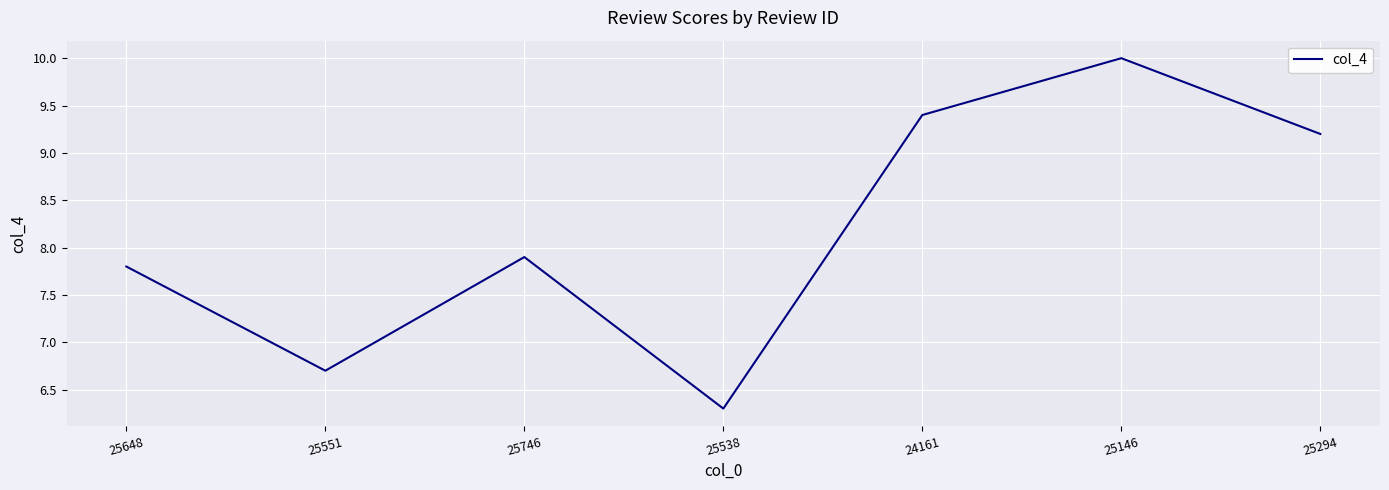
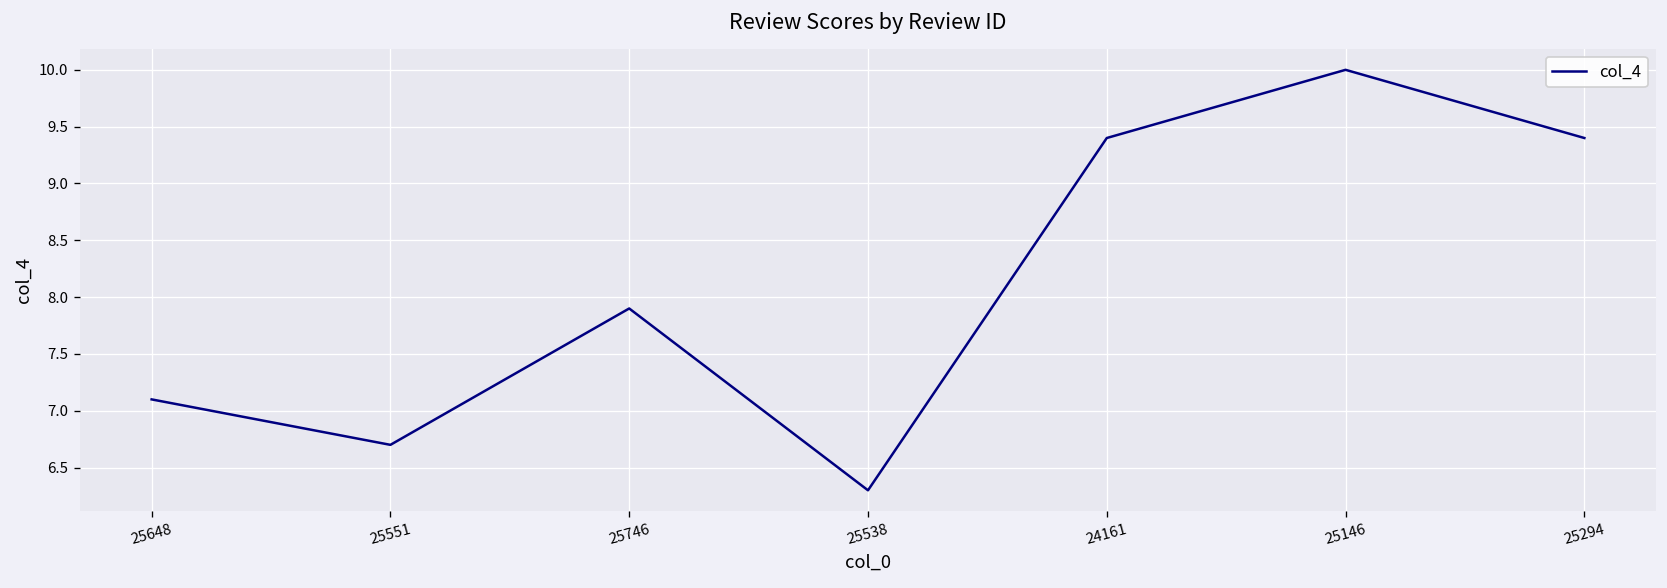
  {
-   "25648": 7.8,
+   "25648": 7.1,
    "25551": 6.7,
    "25746": 7.9,
    "25538": 6.3,
    "24161": 9.4,
    "25146": 10.0,
-   "25294": 9.2
+   "25294": 9.4
  }
